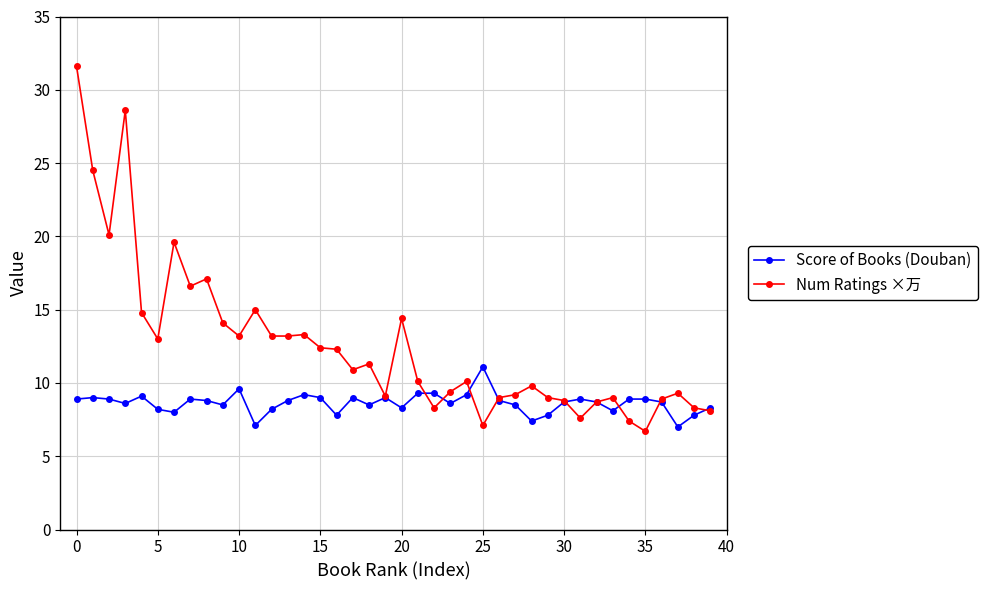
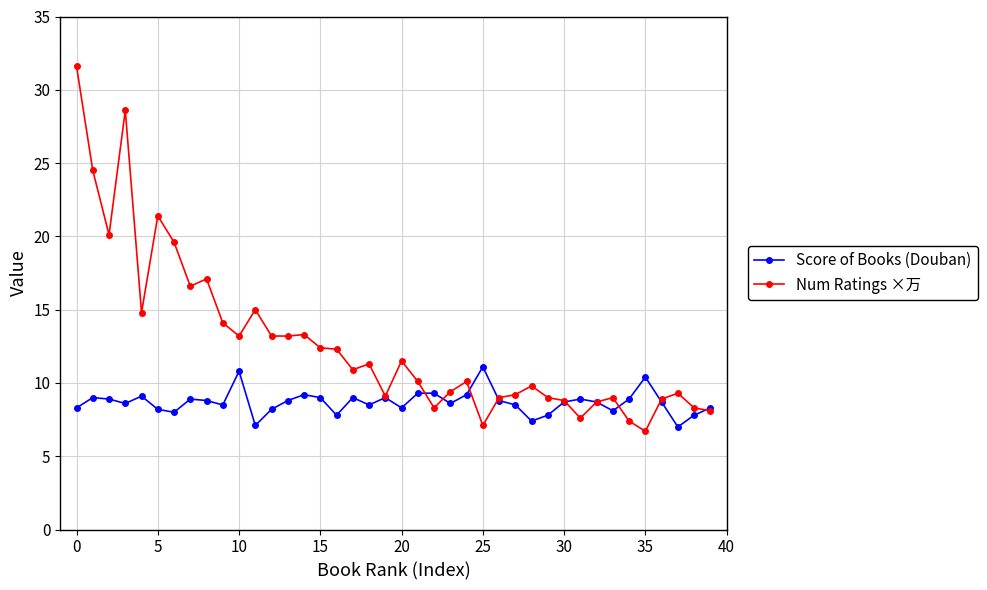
  {
    "Score of Books (Douban)": {
-     "0": 8.9,
+     "0": 8.3,
      "5": 8.2,
-     "10": 9.6,
+     "10": 10.8,
      "15": 9.0,
      "20": 8.3,
      "25": 11.1,
-     "35": 8.9
+     "35": 10.4
    },
    "Num Ratings ×万": {
      "0": 31.6,
-     "5": 13.0,
+     "5": 21.4,
      "10": 13.2,
      "15": 12.4,
-     "20": 14.4,
+     "20": 11.5,
      "25": 7.1,
      "35": 6.7
    }
  }
